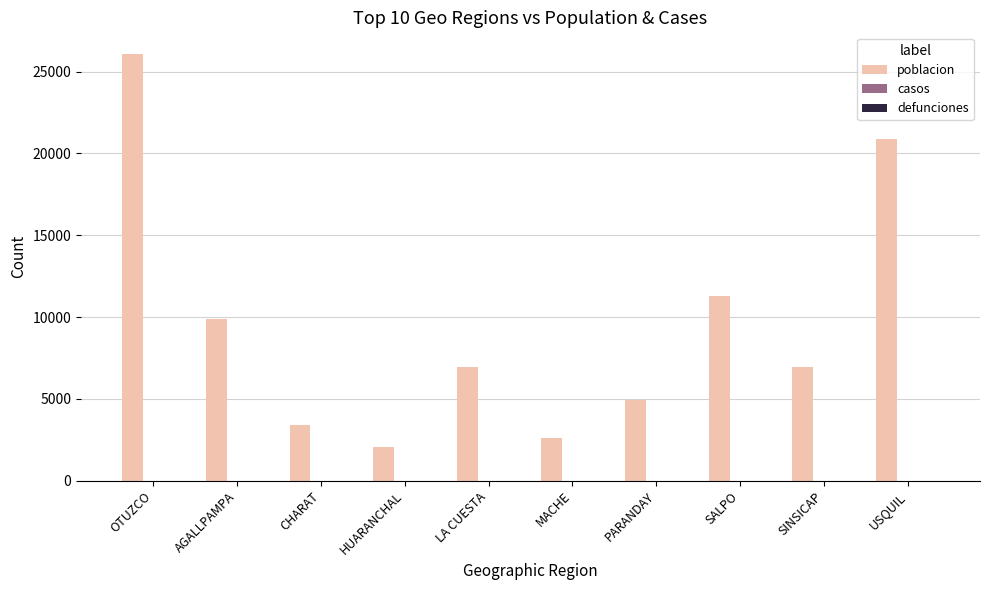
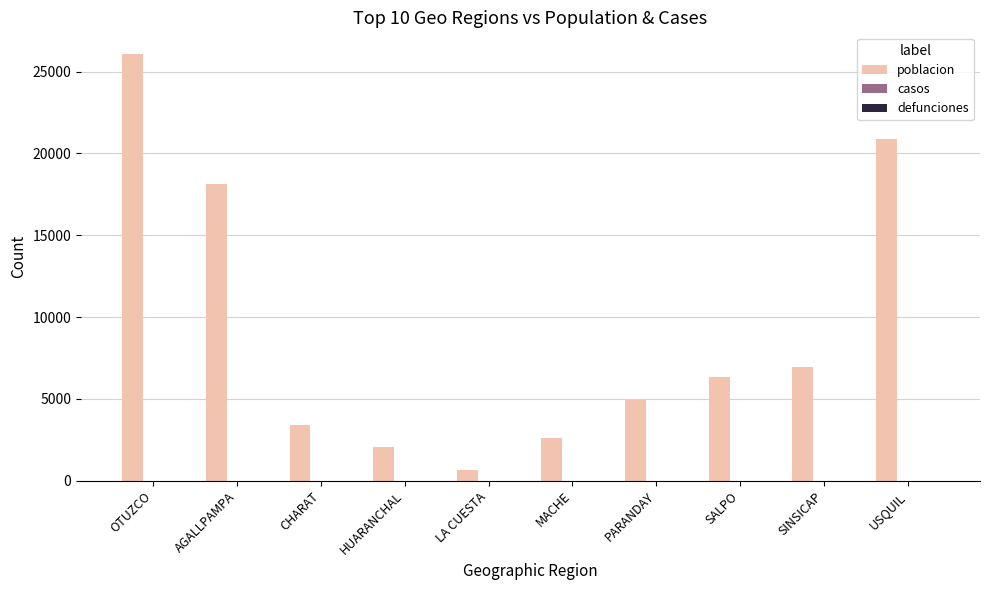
  {
    "poblacion": {
      "OTUZCO": 26100,
-     "AGALLPAMPA": 9900,
+     "AGALLPAMPA": 18100,
      "CHARAT": 3400,
      "HUARANCHAL": 2100,
-     "LA CUESTA": 6900,
+     "LA CUESTA": 600,
      "MACHE": 2600,
      "PARANDAY": 4900,
-     "SALPO": 11300,
+     "SALPO": 6400,
      "SINSICAP": 6900,
      "USQUIL": 20900
    },
    "casos": {
      "OTUZCO": 0,
      "AGALLPAMPA": 0,
      "CHARAT": 0,
      "HUARANCHAL": 0,
      "LA CUESTA": 0,
      "MACHE": 0,
      "PARANDAY": 0,
      "SALPO": 0,
      "SINSICAP": 0,
      "USQUIL": 0
    },
    "defunciones": {
      "OTUZCO": 0,
      "AGALLPAMPA": 0,
      "CHARAT": 0,
      "HUARANCHAL": 0,
      "LA CUESTA": 0,
      "MACHE": 0,
      "PARANDAY": 0,
      "SALPO": 0,
      "SINSICAP": 0,
      "USQUIL": 0
    }
  }
